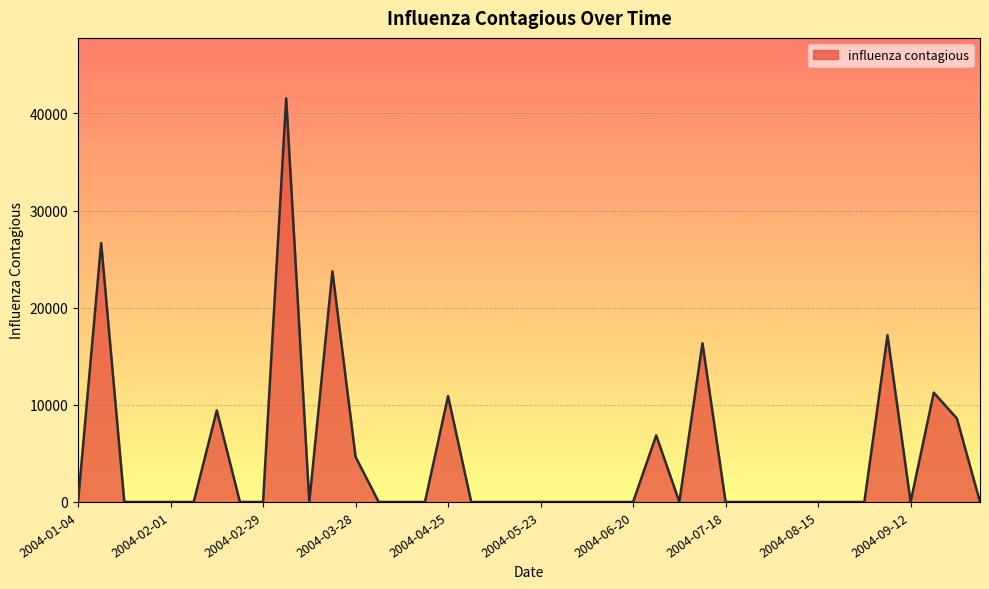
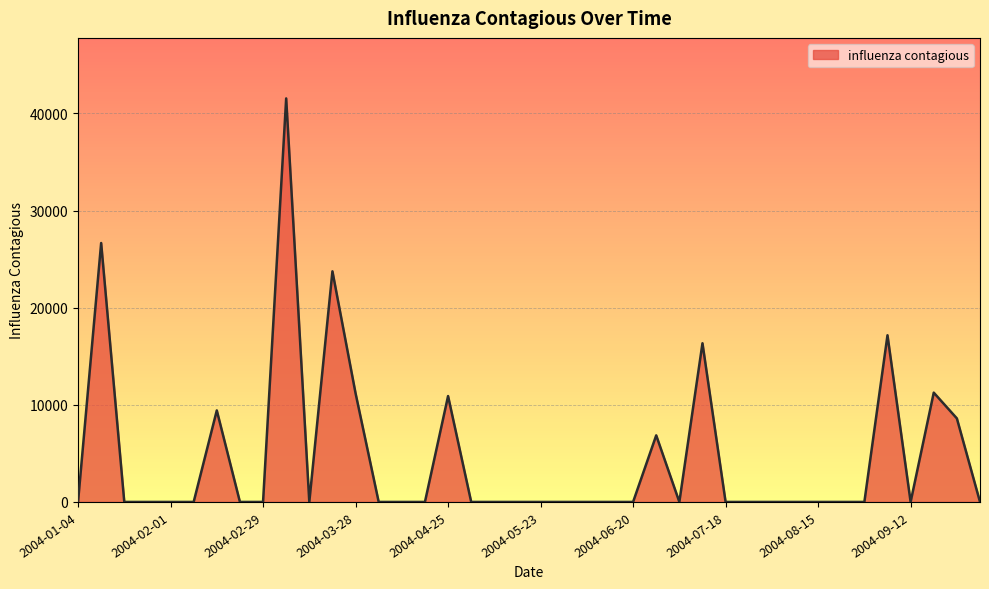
  {
    "2004-01-04": 0,
    "2004-02-01": 0,
    "2004-02-29": 0,
-   "2004-03-28": 5000,
+   "2004-03-28": 11000,
    "2004-04-25": 11000,
    "2004-05-23": 0,
    "2004-06-20": 0,
    "2004-07-18": 0,
    "2004-08-15": 0,
    "2004-09-12": 0
  }
